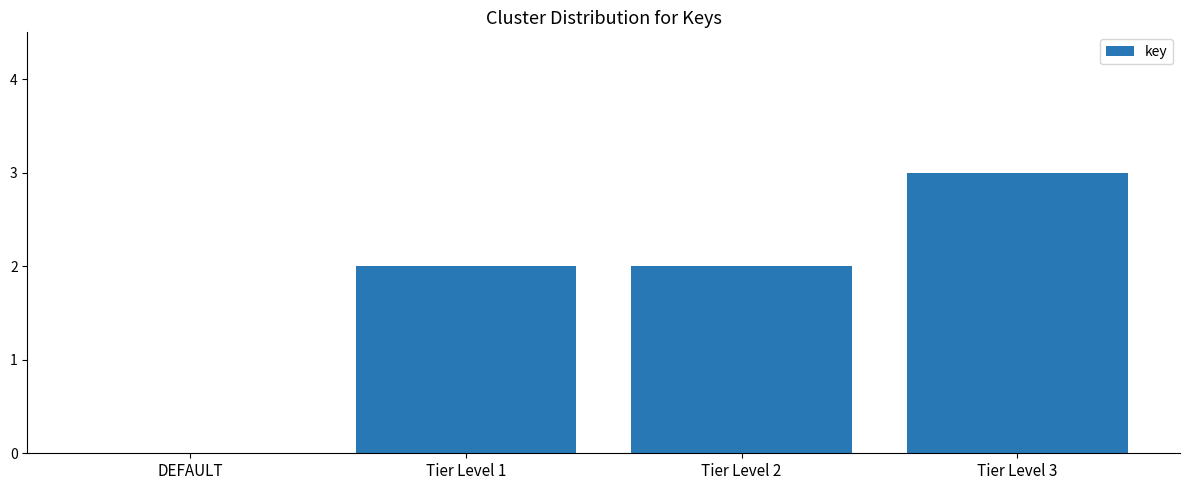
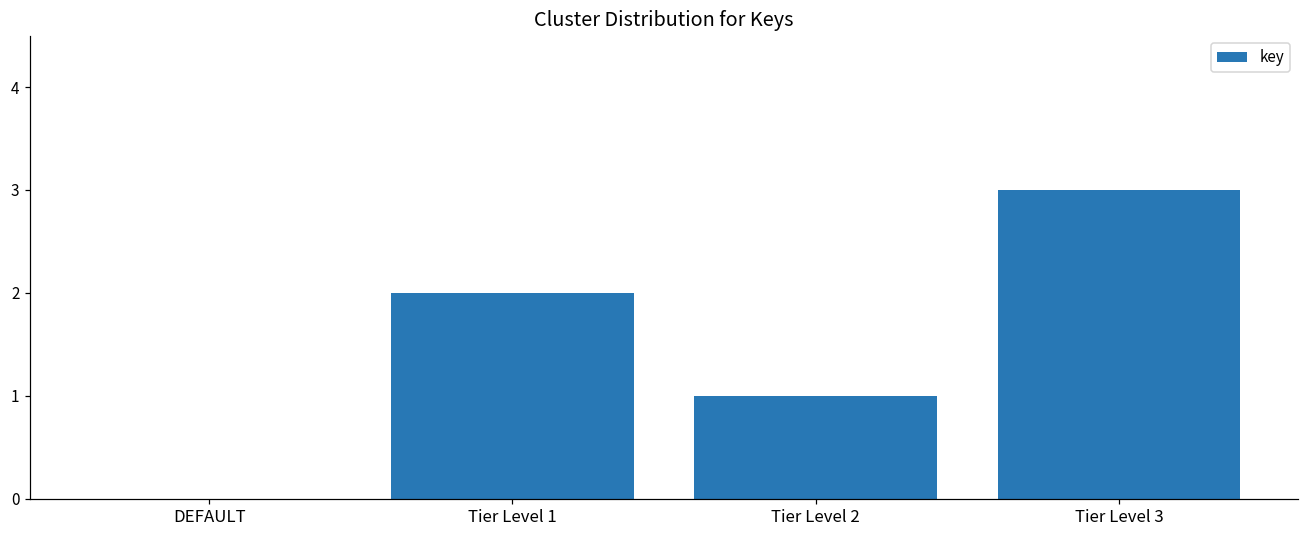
  {
    "DEFAULT": 0,
    "Tier Level 1": 2,
-   "Tier Level 2": 2,
+   "Tier Level 2": 1,
    "Tier Level 3": 3
  }
